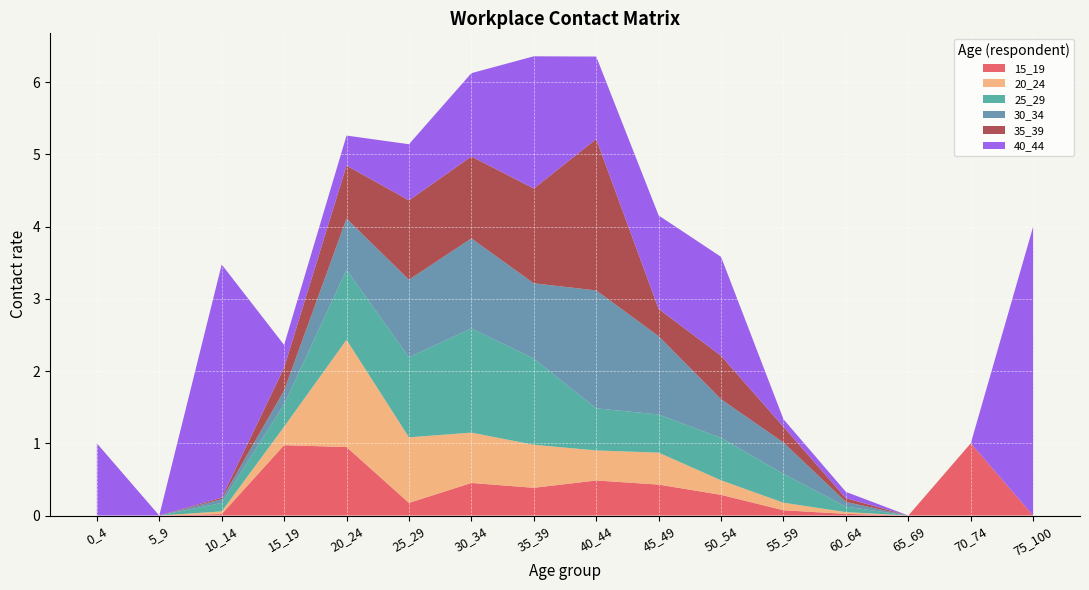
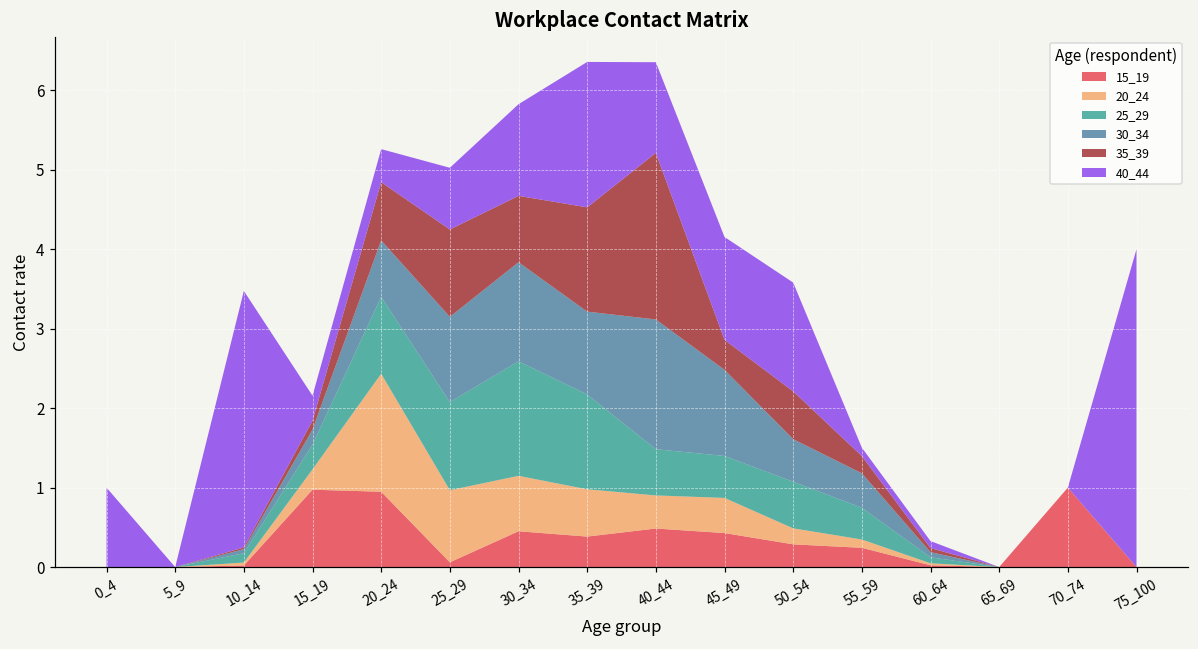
  {
    "15_19": {
      "15_19": 1.0,
      "20_24": 0.9,
-     "25_29": 0.2,
+     "25_29": 0.1,
      "30_34": 0.5,
      "35_39": 0.4,
      "40_44": 0.5,
      "45_49": 0.4,
      "50_54": 0.3,
-     "55_59": 0.1
+     "55_59": 0.2
    },
    "20_24": {
      "10_14": 0.0,
      "15_19": 0.3,
      "20_24": 1.5,
      "25_29": 0.9,
      "30_34": 0.7,
      "35_39": 0.6,
      "40_44": 0.4,
      "45_49": 0.4,
      "50_54": 0.2,
      "55_59": 0.1
    },
    "35_39": {
-     "15_19": 0.3,
+     "15_19": 0.1,
      "20_24": 0.7,
      "25_29": 1.1,
-     "30_34": 1.1,
+     "30_34": 0.8,
      "35_39": 1.3,
      "40_44": 2.1,
      "45_49": 0.4,
      "50_54": 0.6,
      "55_59": 0.2,
      "60_64": 0.1
    },
    "40_44": {
      "0_4": 1.0,
      "10_14": 3.2,
      "15_19": 0.3,
      "20_24": 0.4,
      "25_29": 0.8,
      "30_34": 1.2,
      "35_39": 1.8,
      "40_44": 1.1,
      "45_49": 1.3,
      "50_54": 1.4,
      "55_59": 0.1,
      "60_64": 0.1,
      "75_100": 4.0
    }
  }
